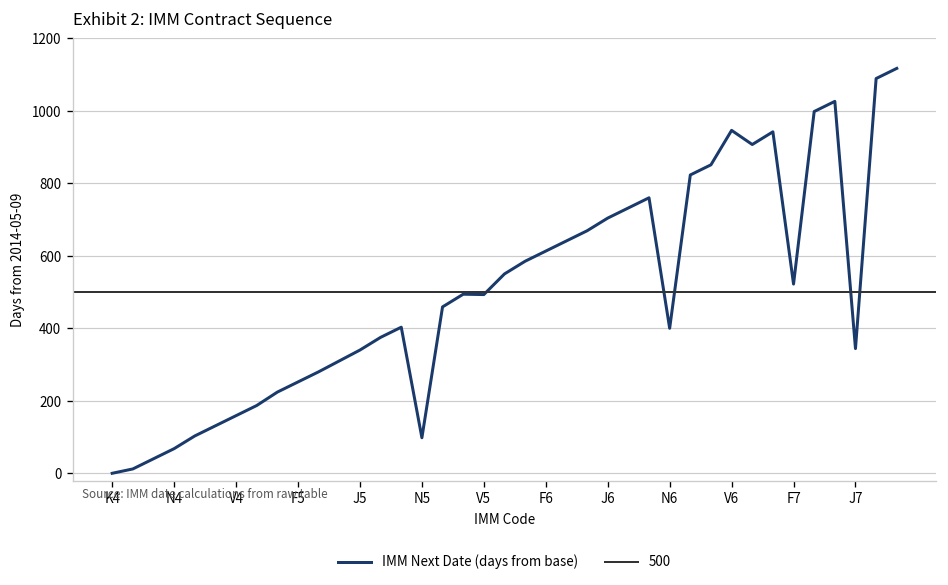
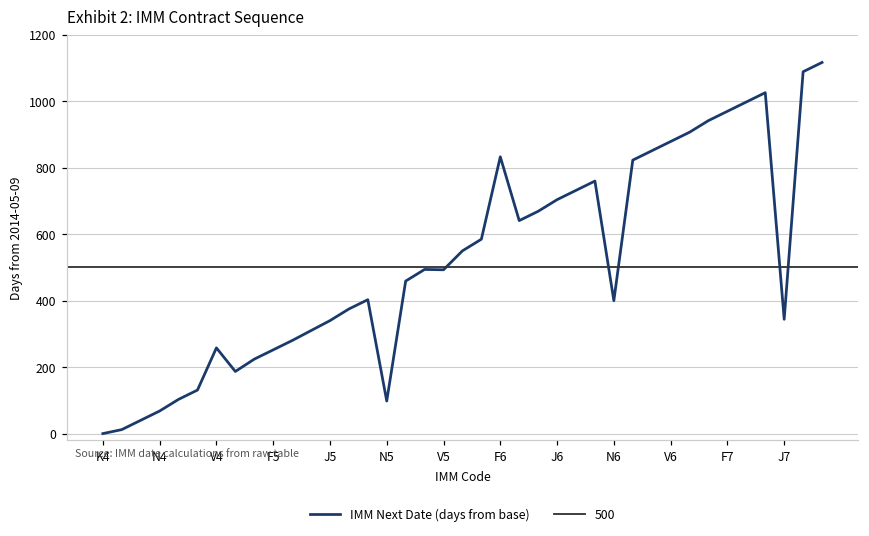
  {
    "N4": 70,
-   "V4": 160,
+   "V4": 260,
    "F5": 250,
    "J5": 340,
    "N5": 100,
    "V5": 490,
-   "F6": 610,
+   "F6": 830,
    "J6": 700,
    "N6": 400,
-   "V6": 950,
-   "F7": 520,
+   "V6": 880,
+   "F7": 970,
    "J7": 340
  }
